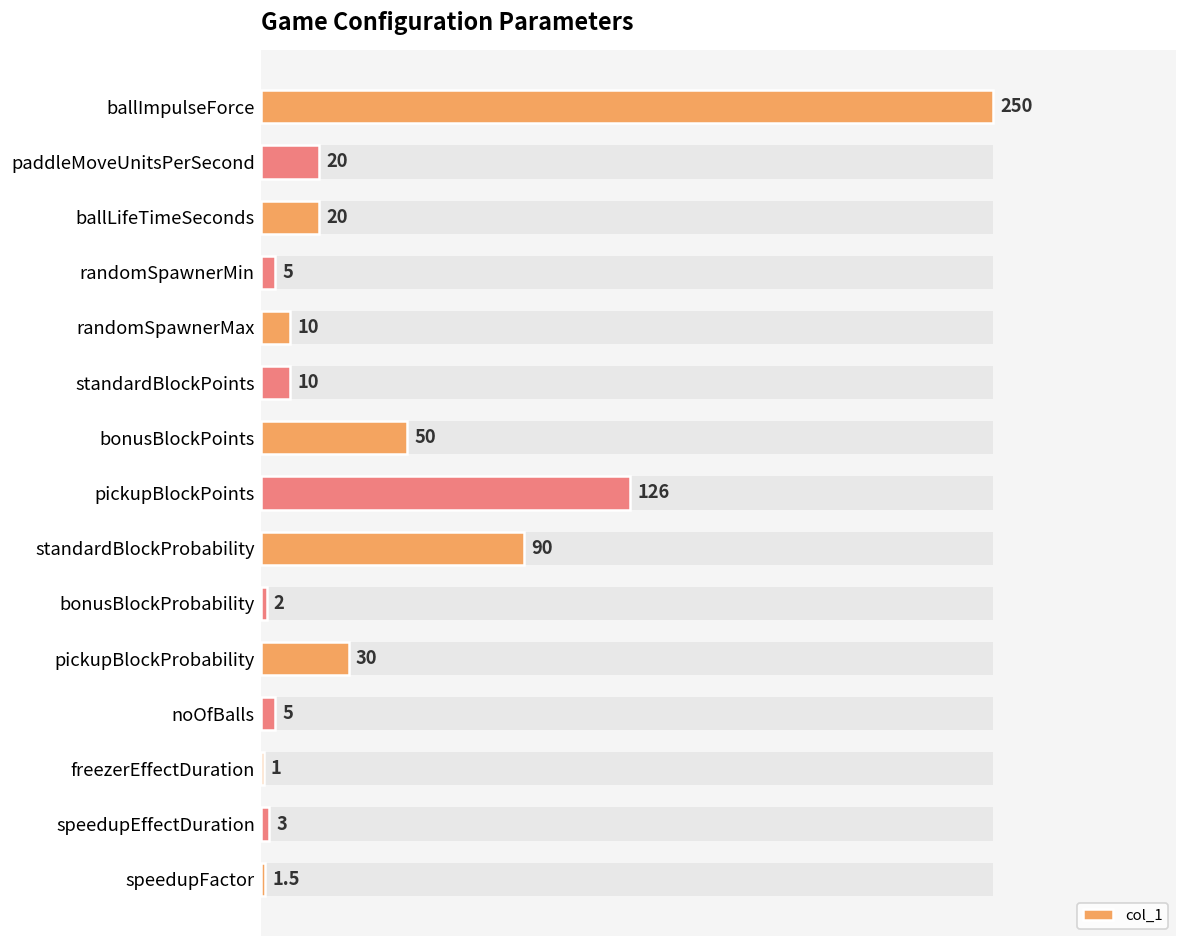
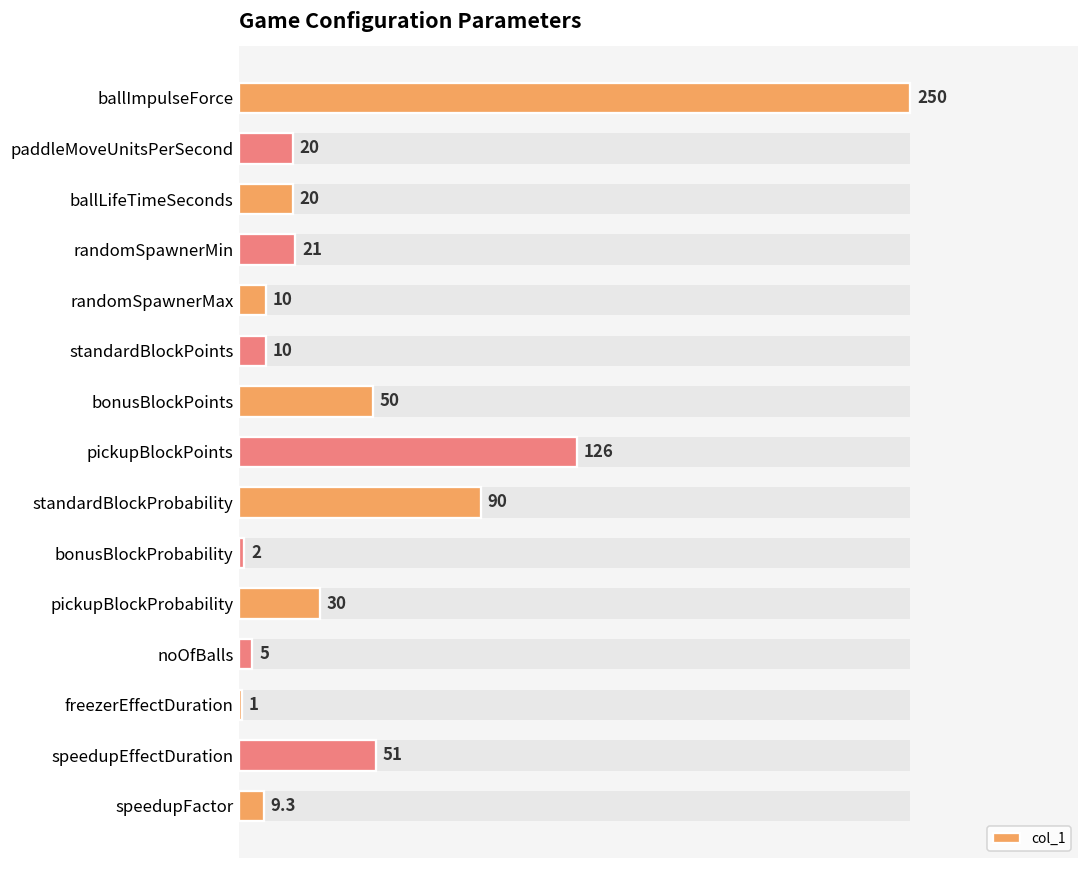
  {
    "col_1": {
      "ballImpulseForce": 250,
-     "randomSpawnerMin": 5,
-     "speedupEffectDuration": 3,
-     "speedupFactor": 1.5
+     "randomSpawnerMin": 21,
+     "speedupEffectDuration": 51,
+     "speedupFactor": 9.3
    }
  }
